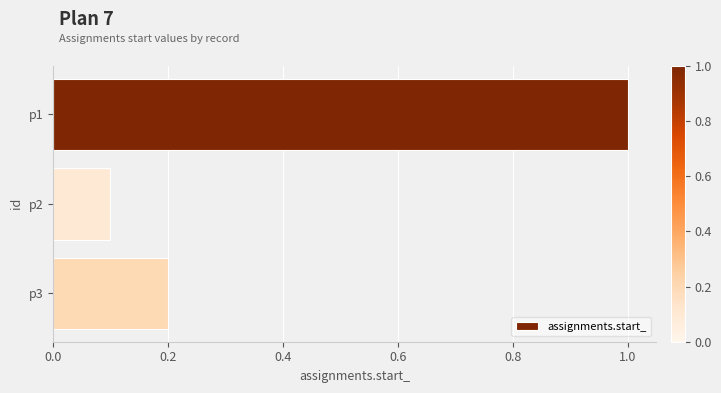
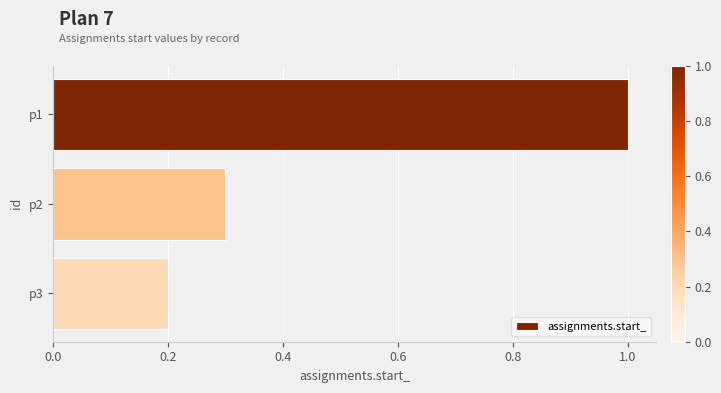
  {
    "p1": 1.0,
-   "p2": 0.1,
+   "p2": 0.3,
    "p3": 0.2
  }
